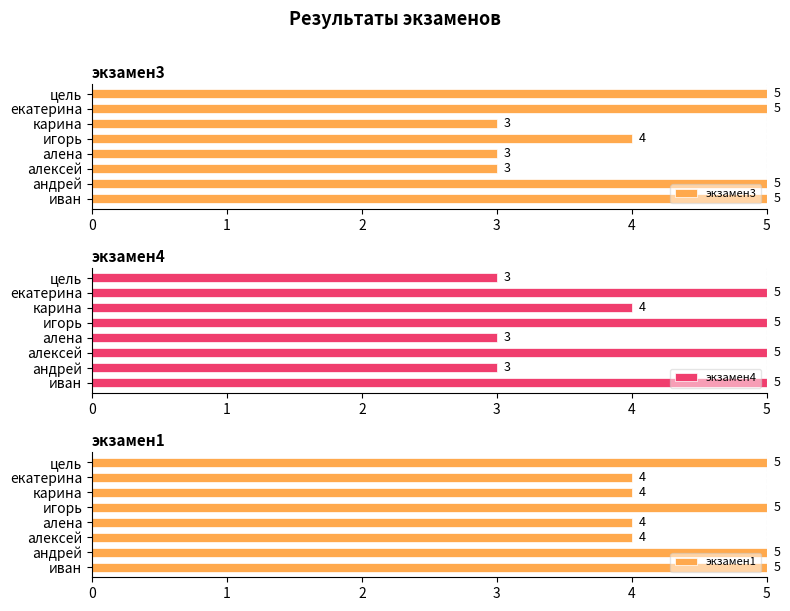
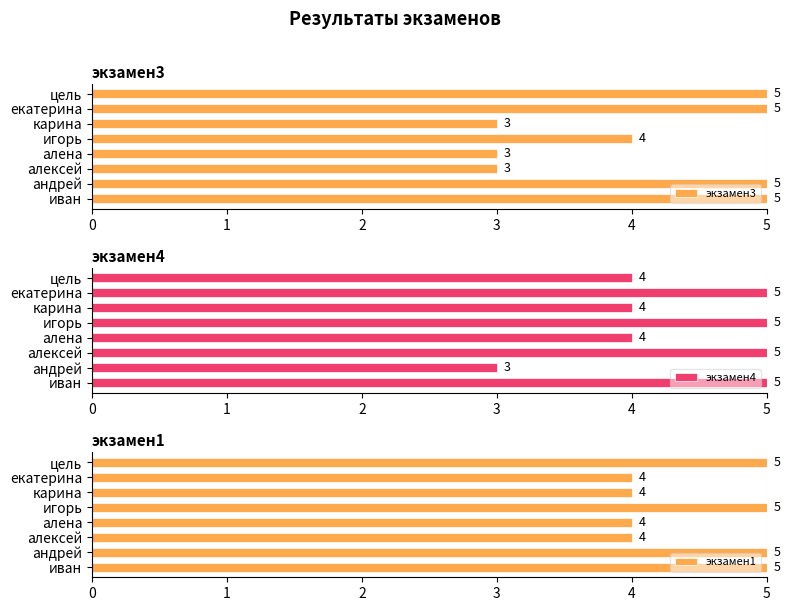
  {
    "экзамен3": {
      "цель": 5,
      "екатерина": 5,
      "карина": 3,
      "игорь": 4,
      "алена": 3,
      "алексей": 3,
      "андрей": 5,
      "иван": 5
    },
    "экзамен4": {
-     "цель": 3,
+     "цель": 4,
      "екатерина": 5,
      "карина": 4,
      "игорь": 5,
-     "алена": 3,
+     "алена": 4,
      "алексей": 5,
      "андрей": 3,
      "иван": 5
    },
    "экзамен1": {
      "цель": 5,
      "екатерина": 4,
      "карина": 4,
      "игорь": 5,
      "алена": 4,
      "алексей": 4,
      "андрей": 5,
      "иван": 5
    }
  }
